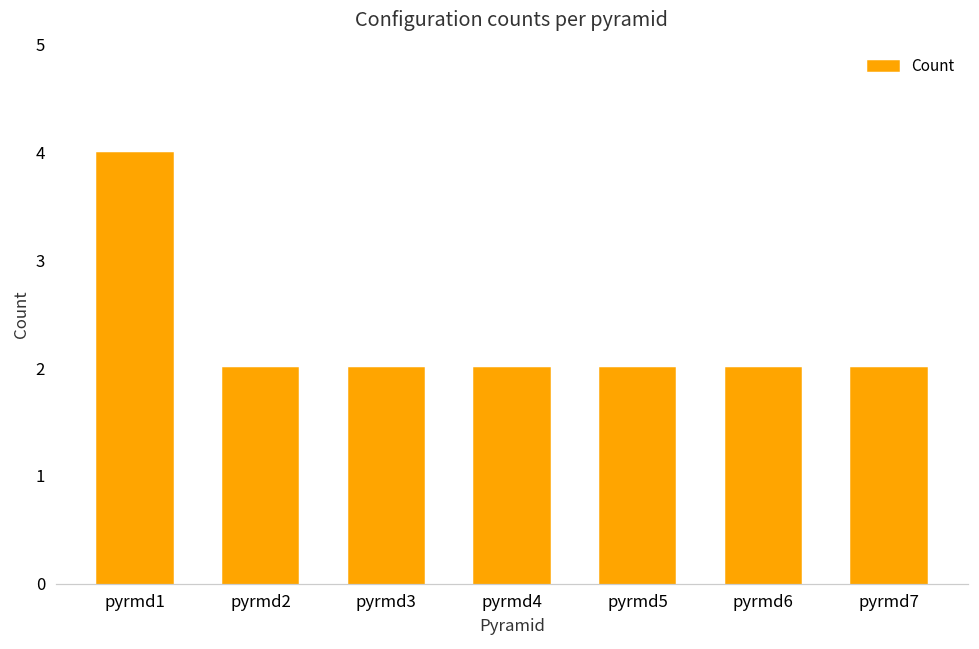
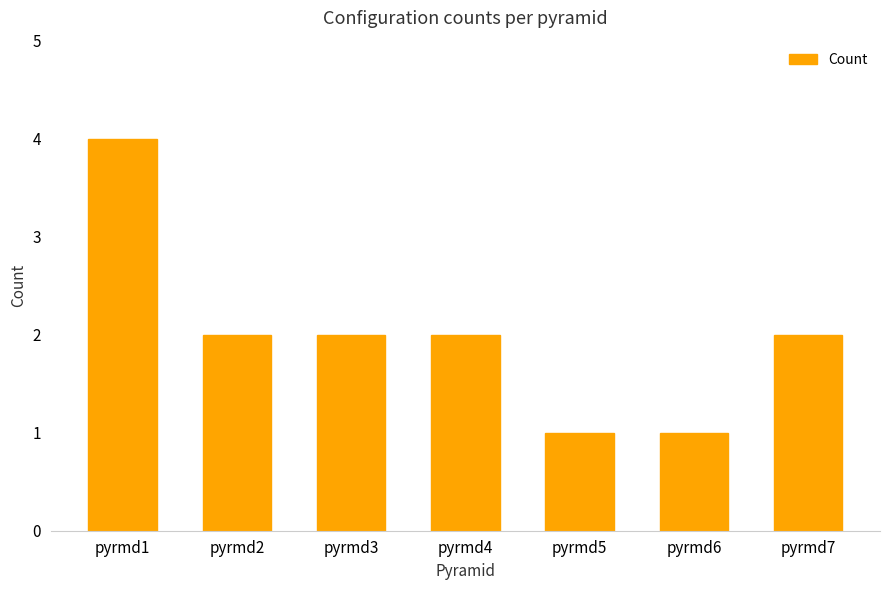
  {
    "pyrmd1": 4,
    "pyrmd2": 2,
    "pyrmd3": 2,
    "pyrmd4": 2,
-   "pyrmd5": 2,
-   "pyrmd6": 2,
+   "pyrmd5": 1,
+   "pyrmd6": 1,
    "pyrmd7": 2
  }
